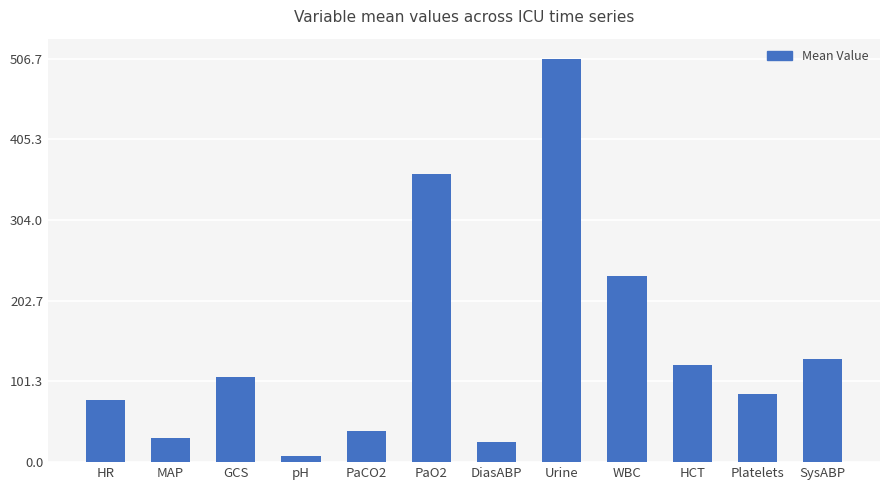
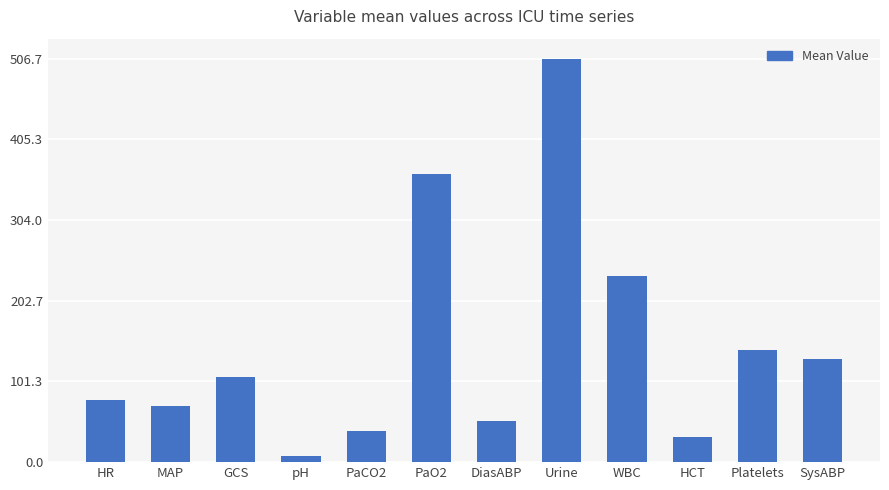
  {
    "HR": 80,
-   "MAP": 30,
+   "MAP": 70,
    "GCS": 110,
    "pH": 10,
    "PaCO2": 40,
    "PaO2": 360,
-   "DiasABP": 30,
+   "DiasABP": 50,
    "Urine": 510,
    "WBC": 230,
-   "HCT": 120,
-   "Platelets": 90,
+   "HCT": 30,
+   "Platelets": 140,
    "SysABP": 130
  }
